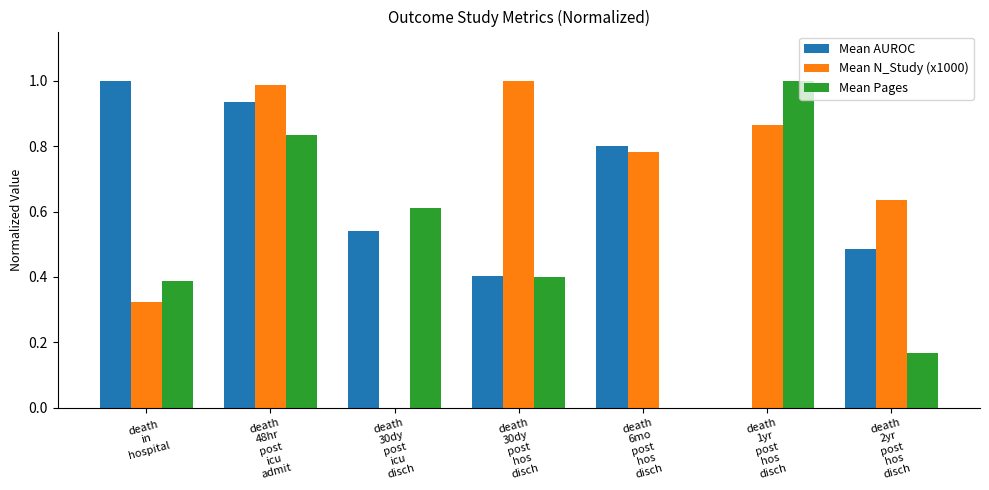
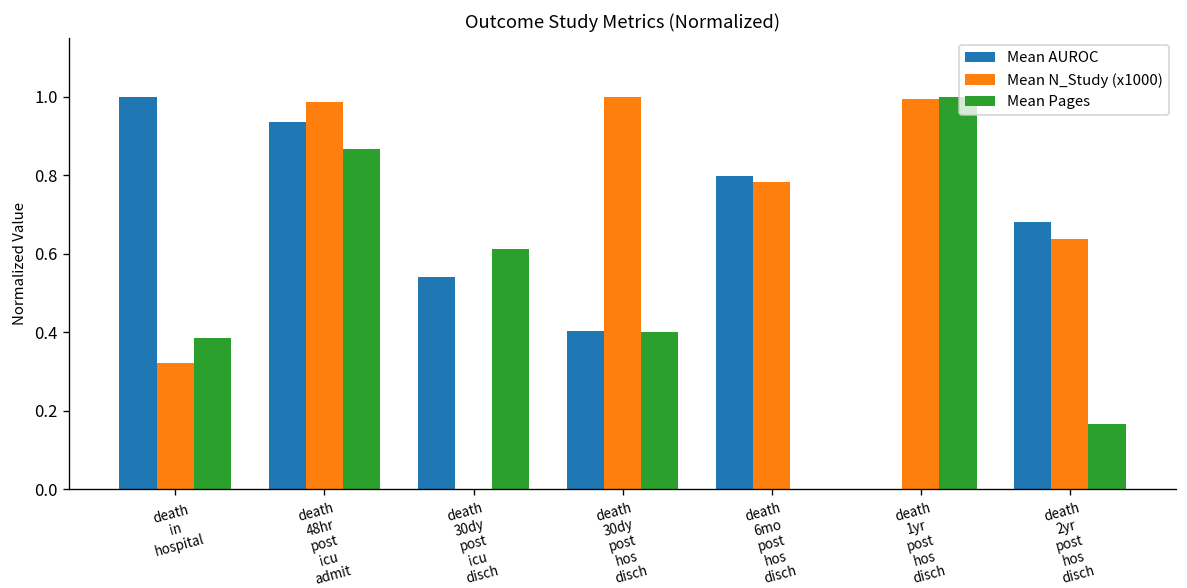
  {
    "Mean AUROC": {
      "death in hospital": 1.00,
      "death 48hr post icu admit": 0.94,
      "death 30dy post icu disch": 0.54,
      "death 30dy post hos disch": 0.40,
      "death 6mo post hos disch": 0.80,
      "death 1yr post hos disch": 0.00,
-     "death 2yr post hos disch": 0.48
+     "death 2yr post hos disch": 0.68
    },
    "Mean N_Study (x1000)": {
      "death in hospital": 0.32,
      "death 48hr post icu admit": 0.99,
      "death 30dy post icu disch": 0.00,
      "death 30dy post hos disch": 1.00,
      "death 6mo post hos disch": 0.78,
-     "death 1yr post hos disch": 0.86,
+     "death 1yr post hos disch": 0.99,
      "death 2yr post hos disch": 0.64
    },
    "Mean Pages": {
      "death in hospital": 0.39,
-     "death 48hr post icu admit": 0.83,
+     "death 48hr post icu admit": 0.87,
      "death 30dy post icu disch": 0.61,
      "death 30dy post hos disch": 0.40,
      "death 6mo post hos disch": 0.00,
      "death 1yr post hos disch": 1.00,
      "death 2yr post hos disch": 0.17
    }
  }
